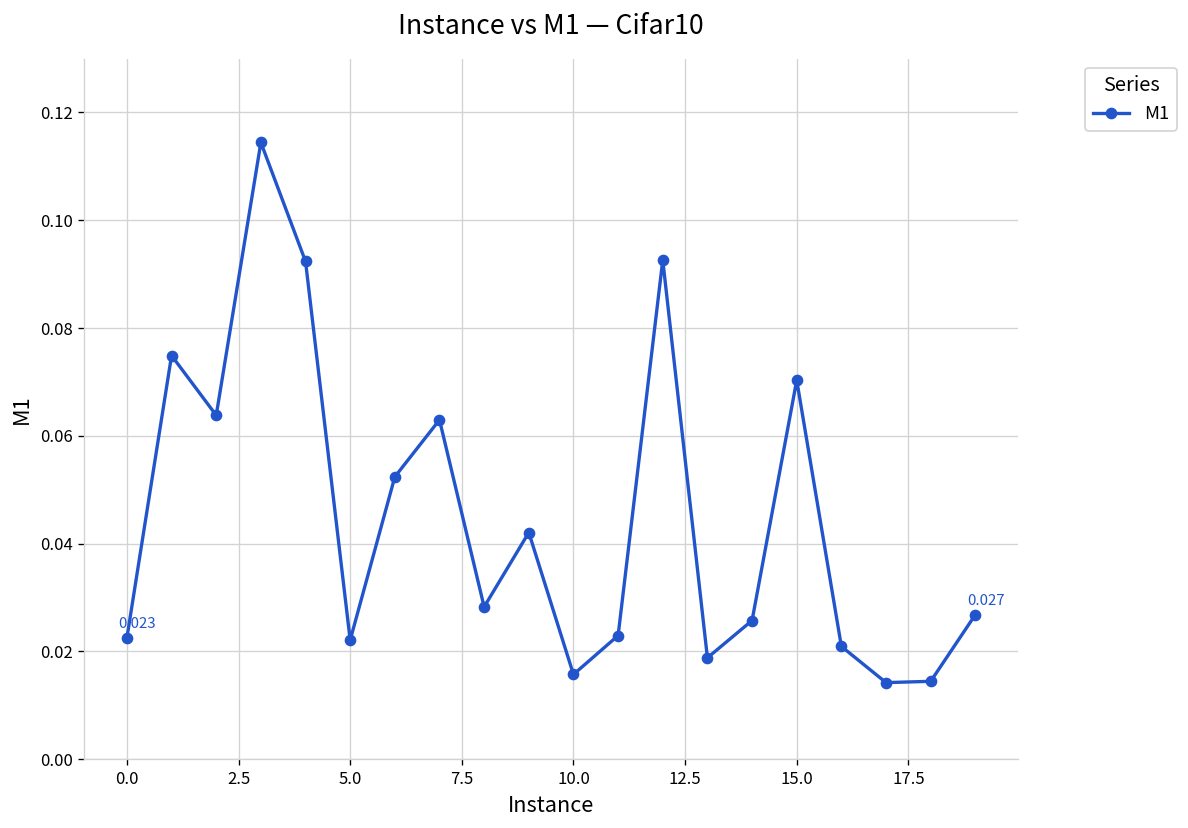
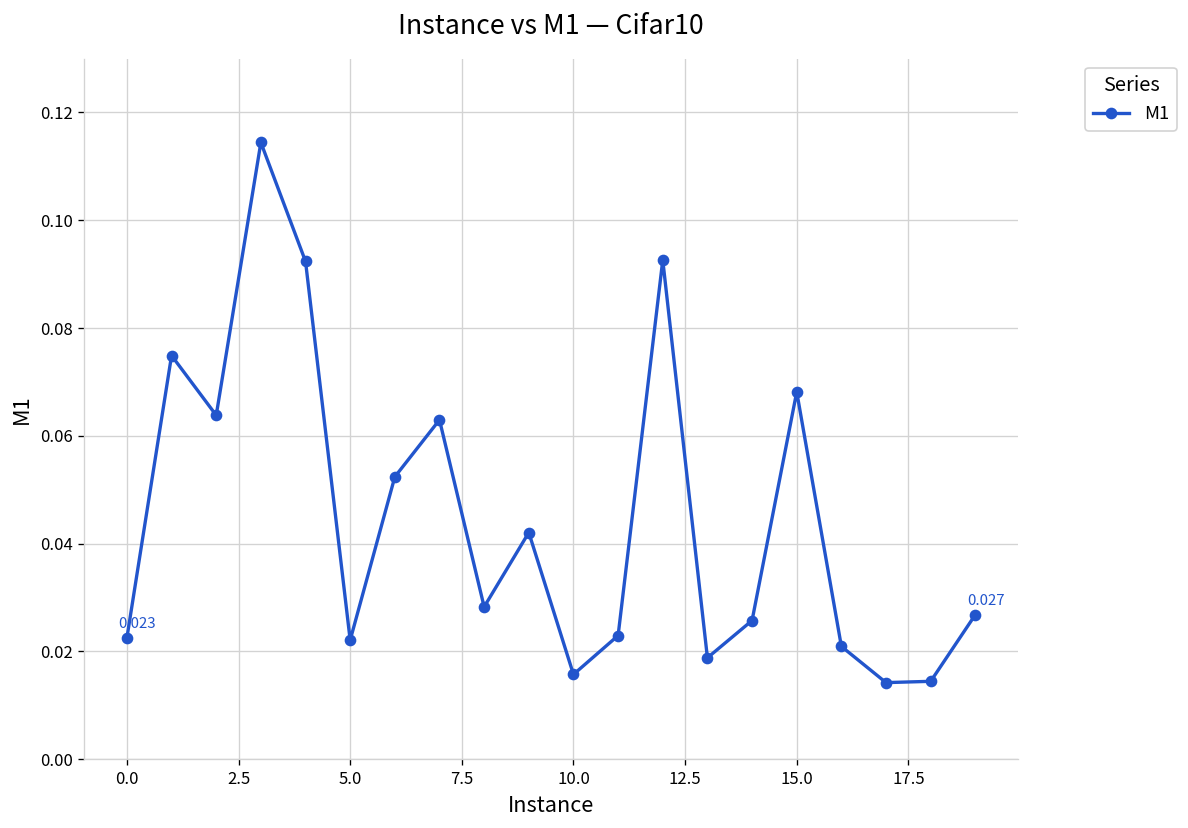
  {
    "5.0": 0.022,
    "10.0": 0.016,
-   "15.0": 0.070
+   "15.0": 0.068
  }
